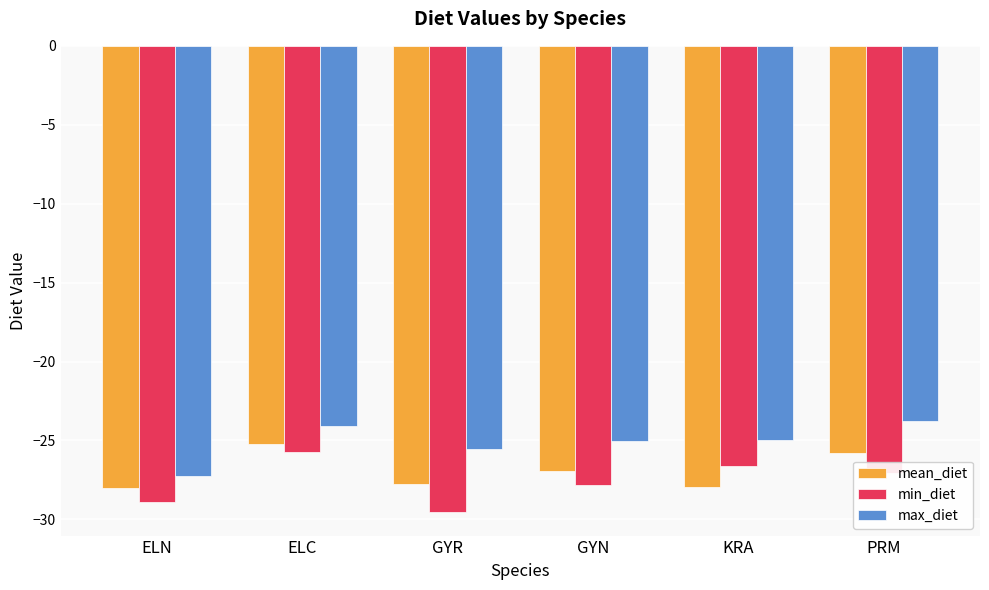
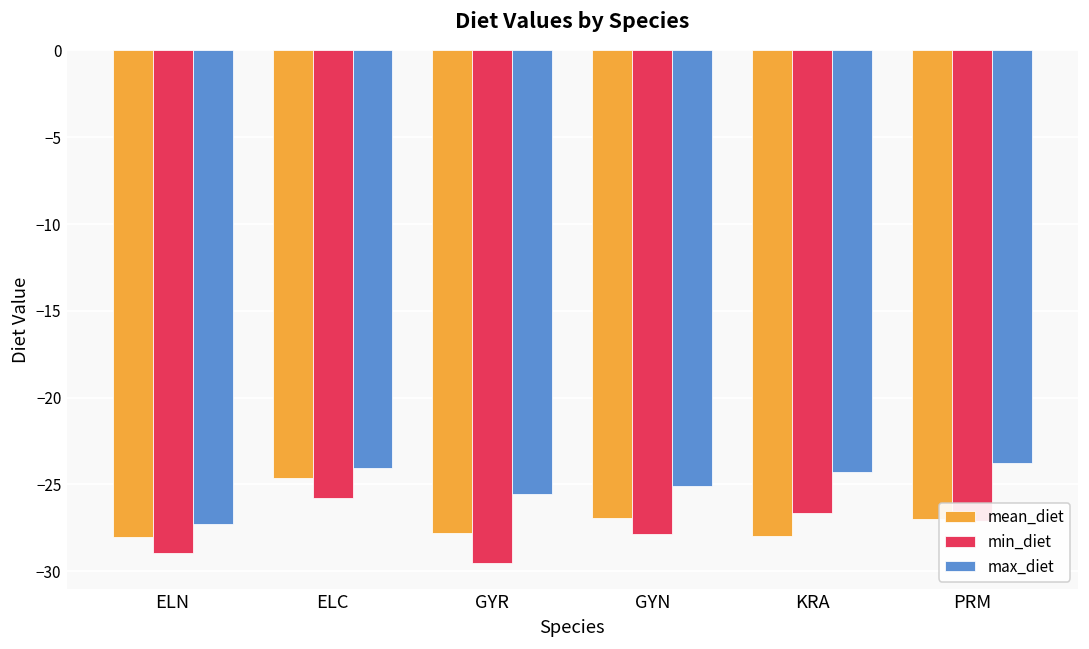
  {
    "mean_diet": {
      "ELN": -28.0,
-     "ELC": -25.2,
+     "ELC": -24.6,
      "GYR": -27.8,
      "GYN": -27.0,
      "KRA": -28.0,
-     "PRM": -25.8
+     "PRM": -27.0
    },
    "min_diet": {
      "ELN": -28.9,
      "ELC": -25.8,
      "GYR": -29.6,
      "GYN": -27.8,
      "KRA": -26.6
    },
    "max_diet": {
      "ELN": -27.3,
      "ELC": -24.1,
      "GYR": -25.6,
      "GYN": -25.1,
-     "KRA": -25.0,
+     "KRA": -24.3,
      "PRM": -23.8
    }
  }
